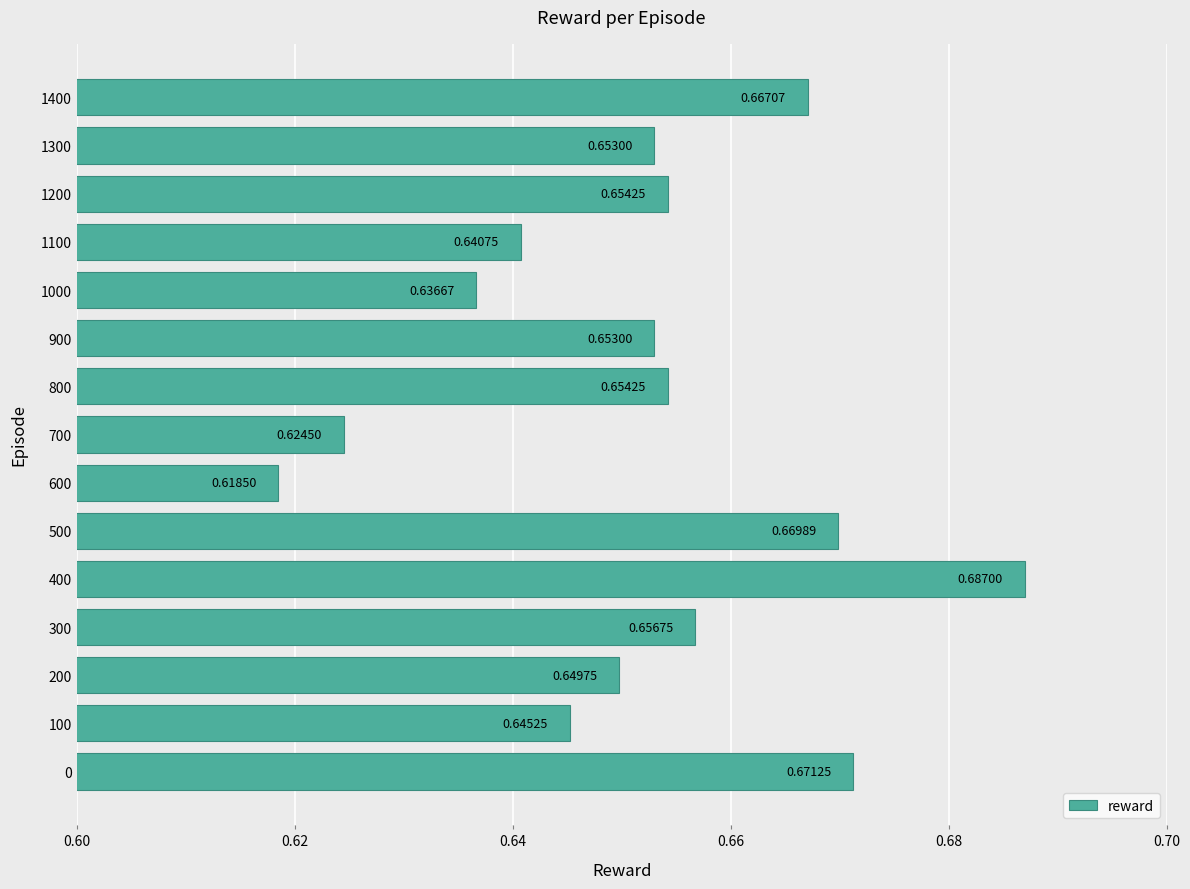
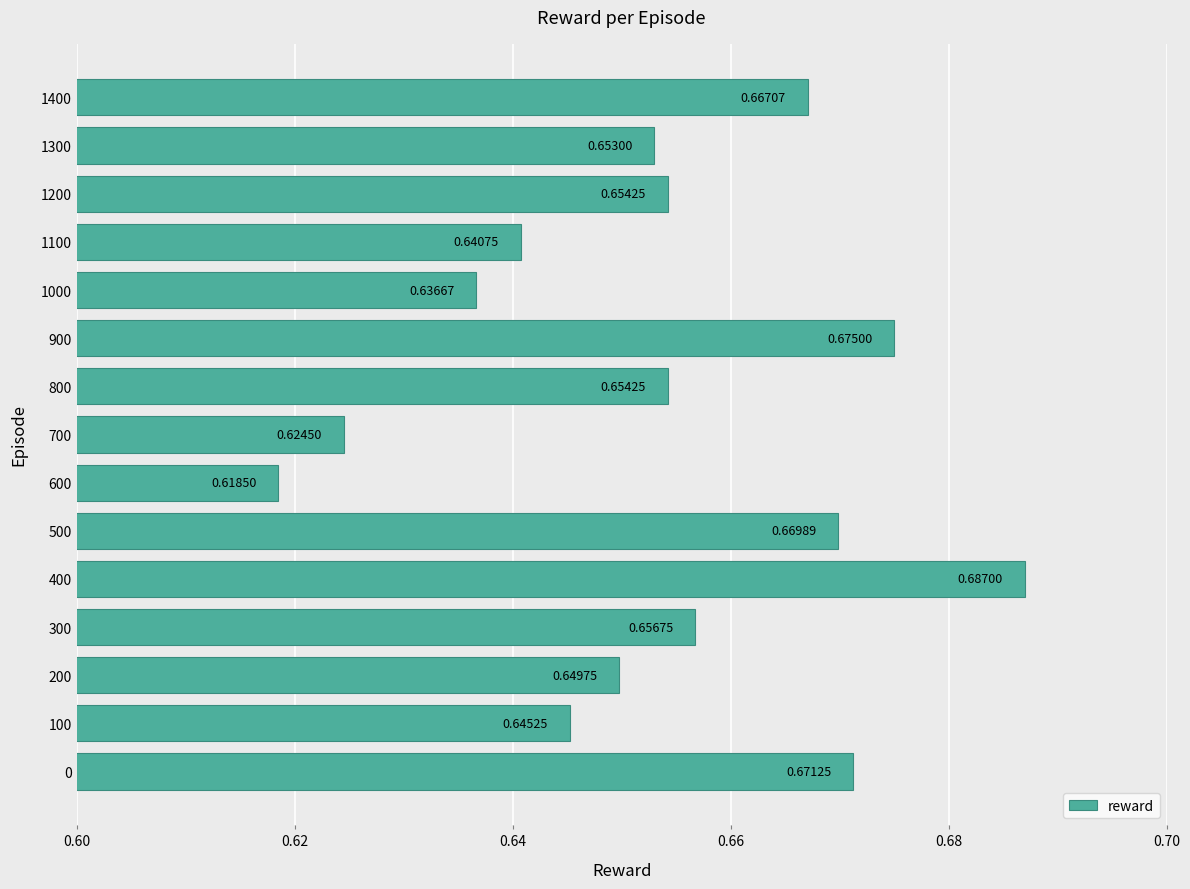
  {
    "1400": 0.66707,
    "1300": 0.65300,
    "1200": 0.65425,
    "1100": 0.64075,
    "1000": 0.63667,
-   "900": 0.65300,
+   "900": 0.67500,
    "800": 0.65425,
    "700": 0.62450,
    "600": 0.61850,
    "500": 0.66989,
    "400": 0.68700,
    "300": 0.65675,
    "200": 0.64975,
    "100": 0.64525,
    "0": 0.67125
  }
